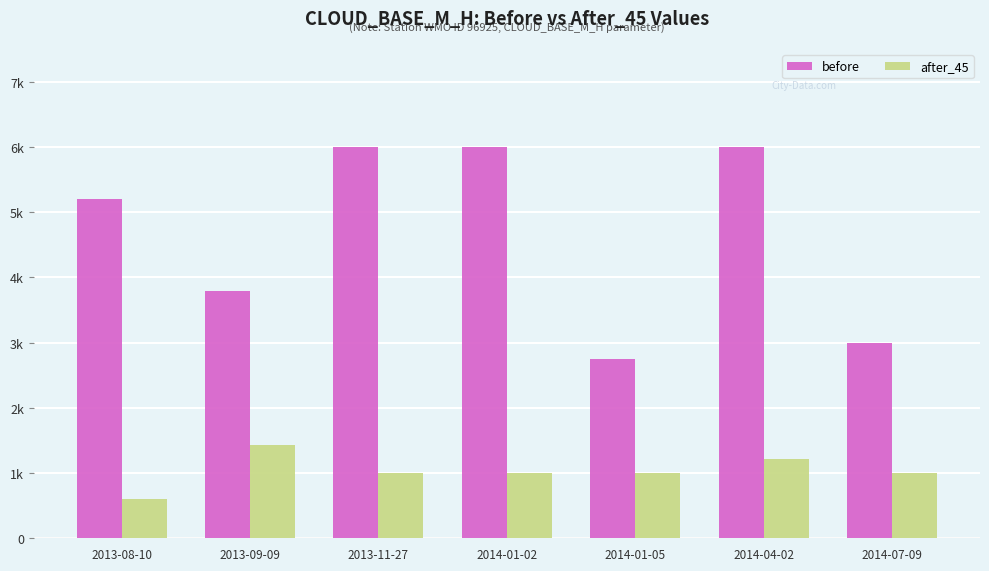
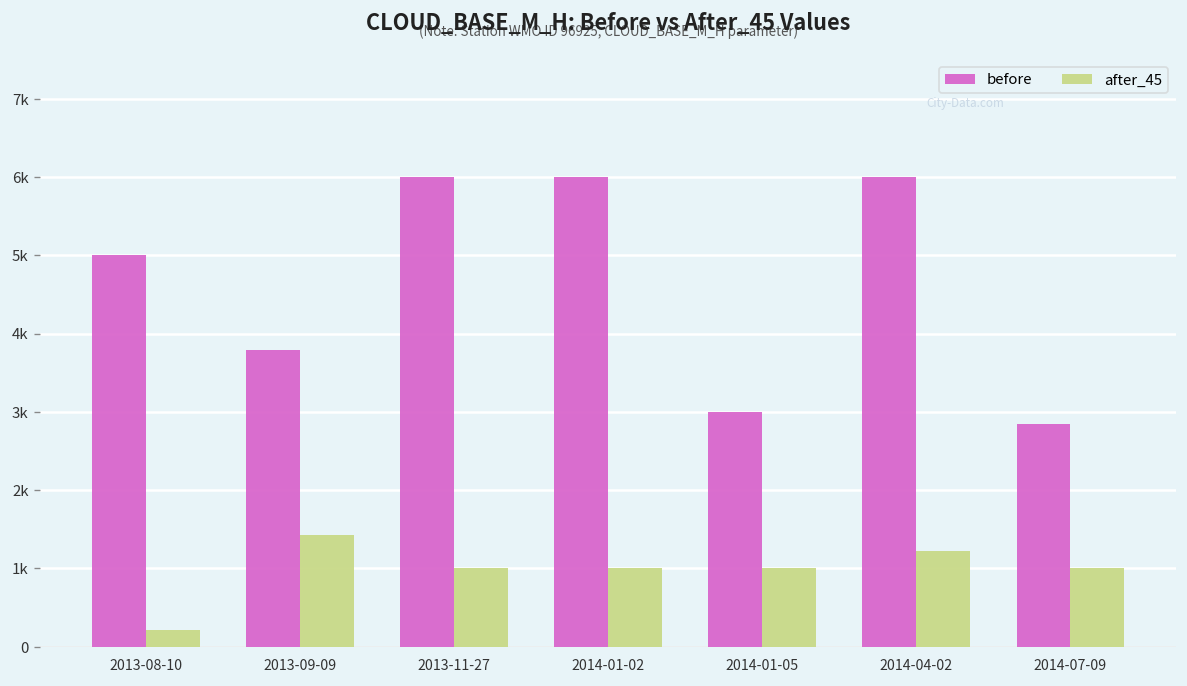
  {
    "before": {
-     "2013-08-10": 5200,
+     "2013-08-10": 5000,
      "2013-09-09": 3800,
      "2013-11-27": 6000,
      "2014-01-02": 6000,
-     "2014-01-05": 2700,
+     "2014-01-05": 3000,
      "2014-04-02": 6000,
-     "2014-07-09": 3000
+     "2014-07-09": 2800
    },
    "after_45": {
-     "2013-08-10": 600,
+     "2013-08-10": 200,
      "2013-09-09": 1400,
      "2013-11-27": 1000,
      "2014-01-02": 1000,
      "2014-01-05": 1000,
      "2014-04-02": 1200,
      "2014-07-09": 1000
    }
  }
